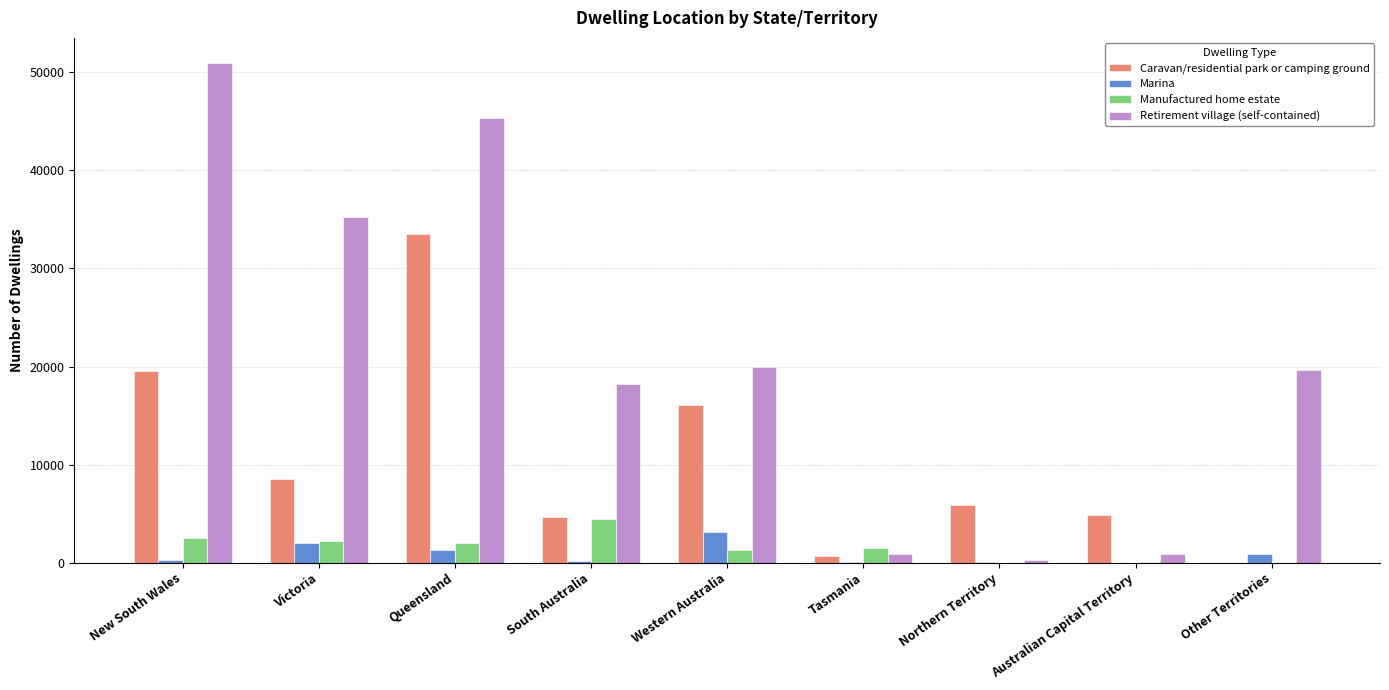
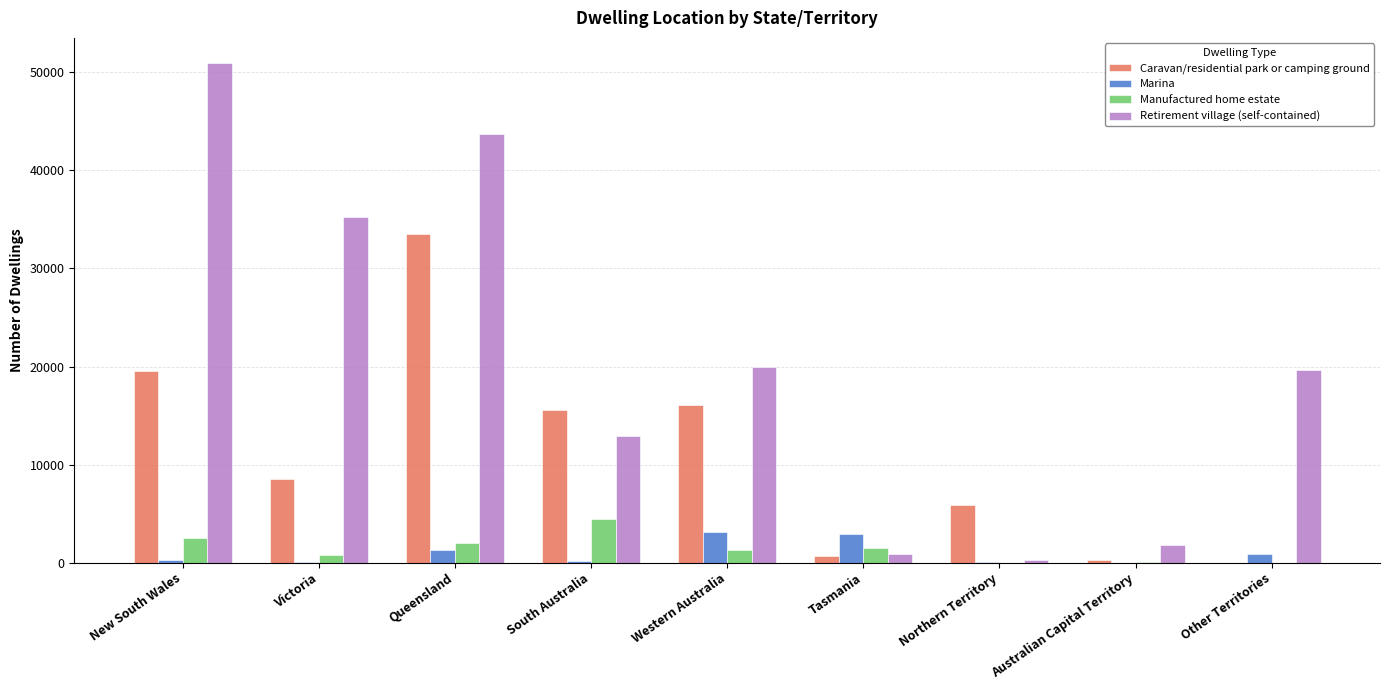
  {
    "Caravan/residential park or camping ground": {
      "New South Wales": 20000,
      "Victoria": 8000,
      "Queensland": 33000,
-     "South Australia": 5000,
+     "South Australia": 16000,
      "Western Australia": 16000,
      "Tasmania": 1000,
      "Northern Territory": 6000,
-     "Australian Capital Territory": 5000
+     "Australian Capital Territory": 0
    },
    "Marina": {
      "New South Wales": 0,
-     "Victoria": 2000,
+     "Victoria": 0,
      "Queensland": 1000,
      "Western Australia": 3000,
-     "Tasmania": 0,
+     "Tasmania": 3000,
      "Australian Capital Territory": 0,
      "Other Territories": 1000
    },
    "Manufactured home estate": {
      "New South Wales": 3000,
-     "Victoria": 2000,
+     "Victoria": 1000,
      "Queensland": 2000,
      "South Australia": 4000,
      "Western Australia": 1000,
      "Tasmania": 2000,
      "Northern Territory": 0,
      "Other Territories": 0
    },
    "Retirement village (self-contained)": {
      "New South Wales": 51000,
      "Victoria": 35000,
-     "Queensland": 45000,
-     "South Australia": 18000,
+     "Queensland": 44000,
+     "South Australia": 13000,
      "Western Australia": 20000,
      "Tasmania": 1000,
      "Northern Territory": 0,
-     "Australian Capital Territory": 1000,
+     "Australian Capital Territory": 2000,
      "Other Territories": 20000
    }
  }
